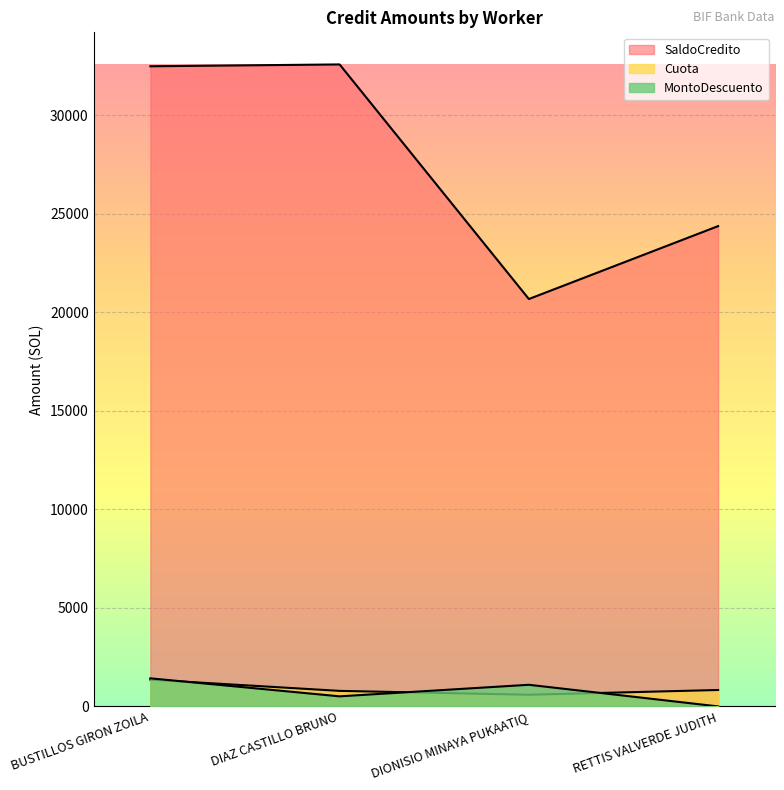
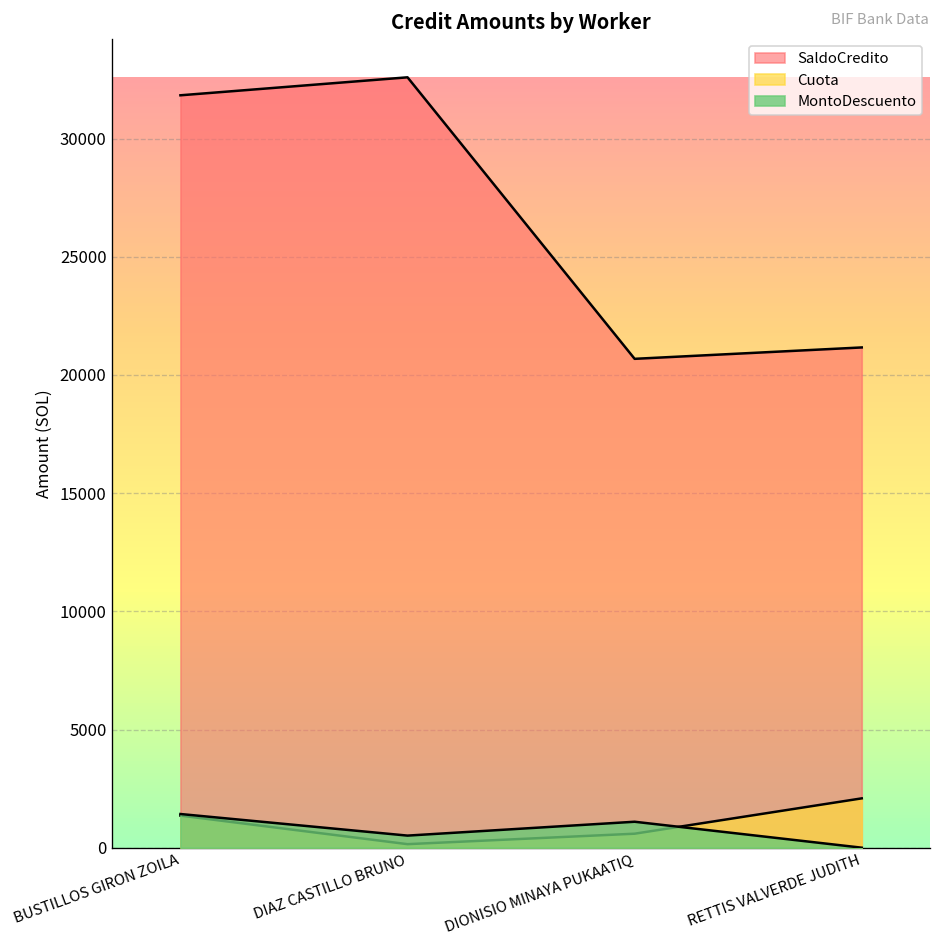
  {
    "SaldoCredito": {
-     "BUSTILLOS GIRON ZOILA": 32500,
+     "BUSTILLOS GIRON ZOILA": 31800,
      "DIAZ CASTILLO BRUNO": 32600,
      "DIONISIO MINAYA PUKAATIQ": 20700,
-     "RETTIS VALVERDE JUDITH": 24400
+     "RETTIS VALVERDE JUDITH": 21200
    },
    "Cuota": {
-     "DIAZ CASTILLO BRUNO": 800,
+     "DIAZ CASTILLO BRUNO": 100,
      "DIONISIO MINAYA PUKAATIQ": 600,
-     "RETTIS VALVERDE JUDITH": 800
+     "RETTIS VALVERDE JUDITH": 2100
    },
    "MontoDescuento": {
      "DIAZ CASTILLO BRUNO": 500,
      "DIONISIO MINAYA PUKAATIQ": 1100,
      "RETTIS VALVERDE JUDITH": 0
    }
  }
